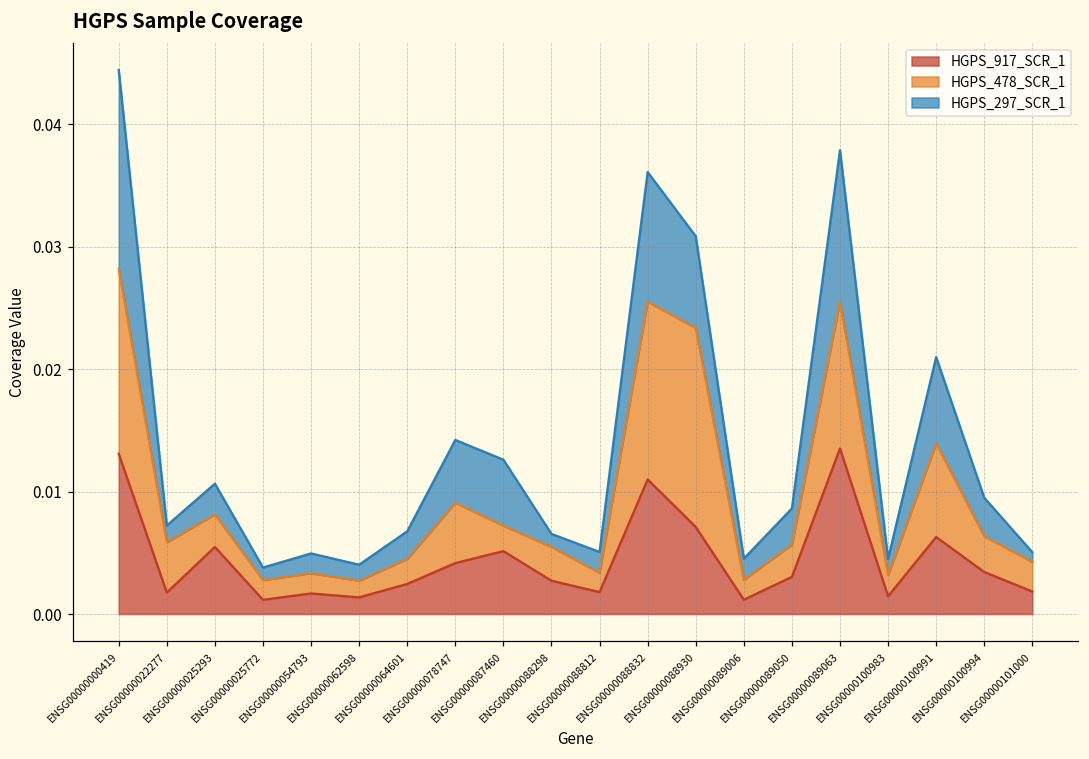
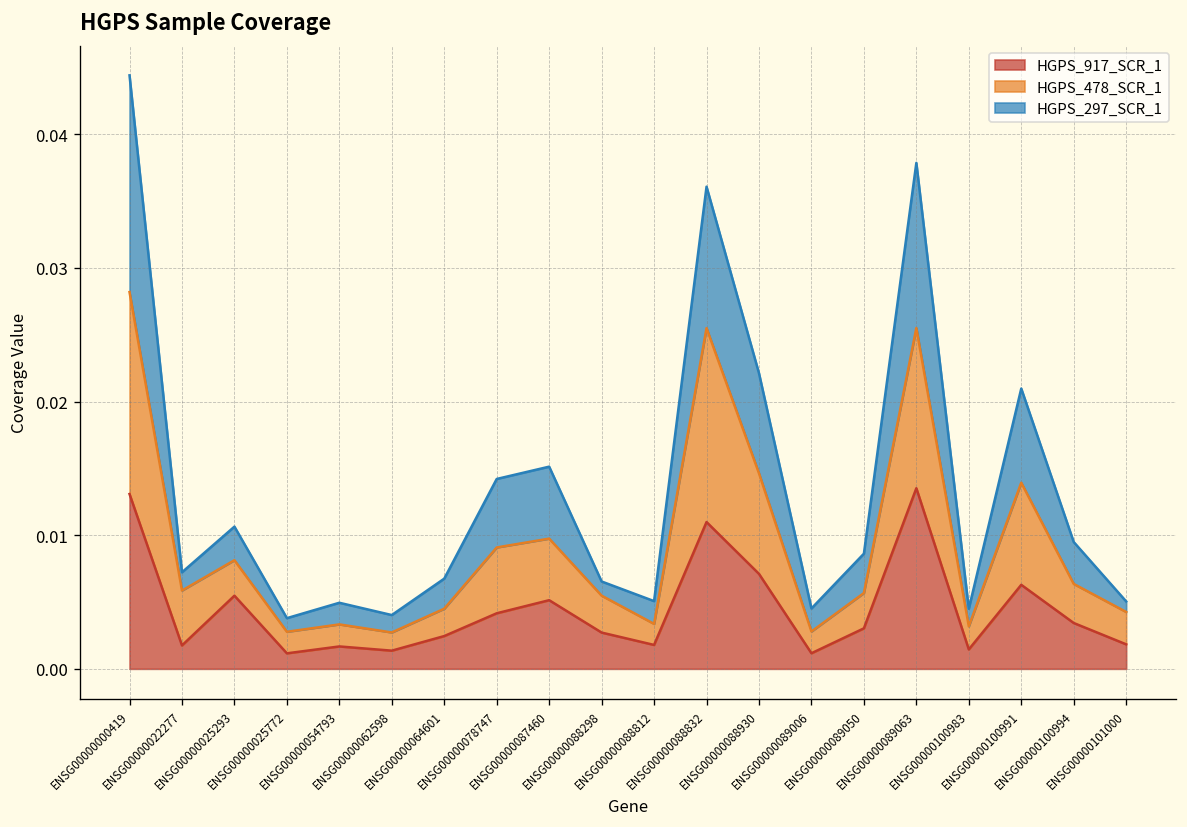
  {
    "HGPS_917_SCR_1": {
      "ENSG00000000419": 0.0131,
      "ENSG00000022277": 0.0018,
      "ENSG00000025293": 0.0055,
      "ENSG00000025772": 0.0012,
      "ENSG00000054793": 0.0017,
      "ENSG00000062598": 0.0014,
      "ENSG00000064601": 0.0025,
      "ENSG00000078747": 0.0042,
      "ENSG00000087460": 0.0051,
      "ENSG00000088298": 0.0027,
      "ENSG00000088812": 0.0018,
      "ENSG00000088832": 0.0110,
      "ENSG00000088930": 0.0071,
      "ENSG00000089006": 0.0012,
      "ENSG00000089050": 0.0030,
      "ENSG00000089063": 0.0135,
      "ENSG00000100983": 0.0015,
      "ENSG00000100991": 0.0063,
      "ENSG00000100994": 0.0034,
      "ENSG00000101000": 0.0018
    },
    "HGPS_478_SCR_1": {
      "ENSG00000000419": 0.0151,
      "ENSG00000022277": 0.0041,
      "ENSG00000025293": 0.0027,
      "ENSG00000025772": 0.0016,
      "ENSG00000054793": 0.0016,
      "ENSG00000062598": 0.0014,
      "ENSG00000064601": 0.0020,
      "ENSG00000078747": 0.0049,
-     "ENSG00000087460": 0.0021,
+     "ENSG00000087460": 0.0046,
      "ENSG00000088298": 0.0028,
      "ENSG00000088812": 0.0016,
      "ENSG00000088832": 0.0145,
-     "ENSG00000088930": 0.0162,
+     "ENSG00000088930": 0.0075,
      "ENSG00000089006": 0.0016,
      "ENSG00000089050": 0.0026,
      "ENSG00000089063": 0.0120,
      "ENSG00000100983": 0.0017,
      "ENSG00000100991": 0.0076,
      "ENSG00000100994": 0.0029,
      "ENSG00000101000": 0.0024
    },
    "HGPS_297_SCR_1": {
      "ENSG00000000419": 0.0162,
      "ENSG00000022277": 0.0014,
      "ENSG00000025293": 0.0025,
      "ENSG00000025772": 0.0010,
      "ENSG00000054793": 0.0016,
      "ENSG00000062598": 0.0013,
      "ENSG00000064601": 0.0023,
      "ENSG00000078747": 0.0051,
      "ENSG00000087460": 0.0054,
      "ENSG00000088298": 0.0011,
      "ENSG00000088812": 0.0017,
      "ENSG00000088832": 0.0106,
      "ENSG00000088930": 0.0075,
      "ENSG00000089006": 0.0017,
      "ENSG00000089050": 0.0029,
      "ENSG00000089063": 0.0124,
      "ENSG00000100983": 0.0013,
      "ENSG00000100991": 0.0070,
      "ENSG00000100994": 0.0031,
      "ENSG00000101000": 0.0008
    }
  }
